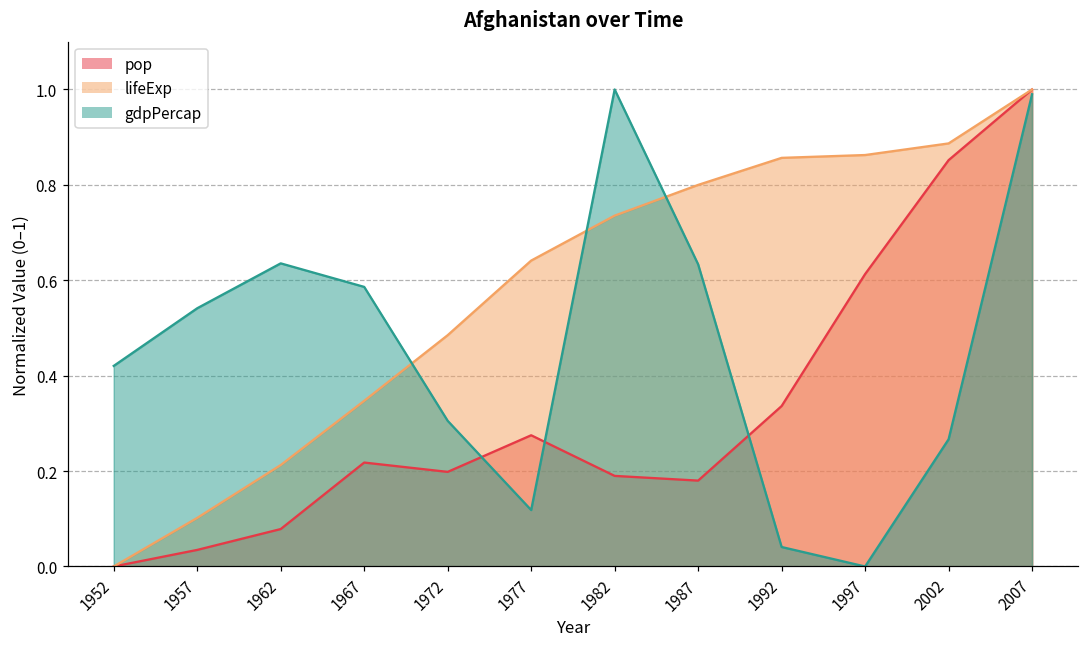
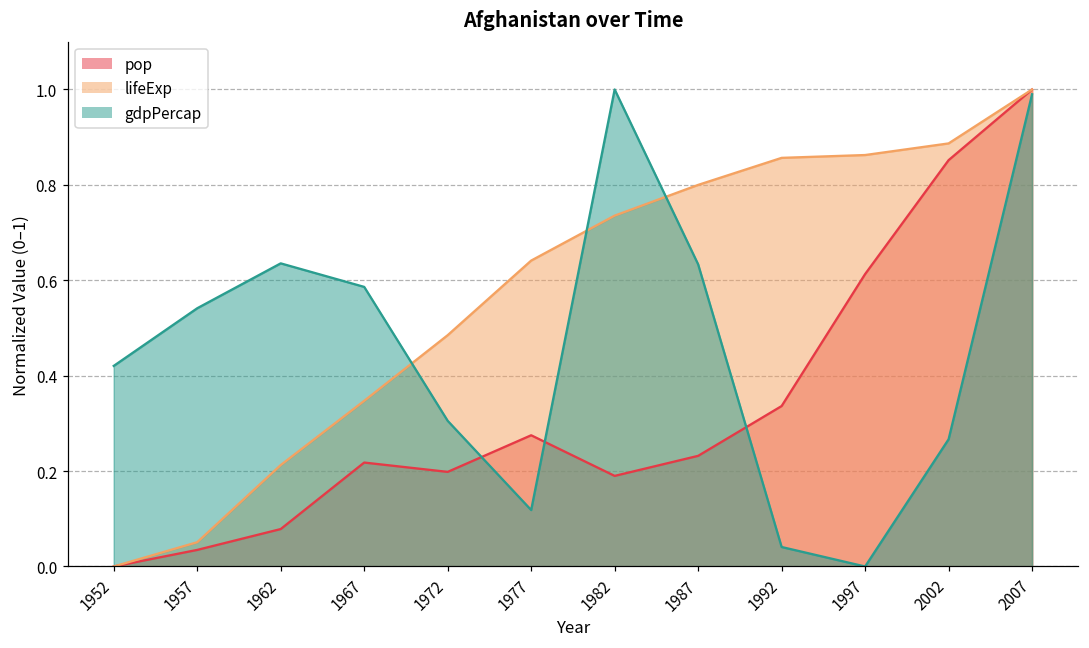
  {
    "pop": {
      "1957": 0.03,
      "1962": 0.08,
      "1967": 0.22,
      "1972": 0.20,
      "1977": 0.28,
      "1982": 0.19,
-     "1987": 0.18,
+     "1987": 0.23,
      "1992": 0.34,
      "1997": 0.61,
      "2002": 0.85
    },
    "lifeExp": {
-     "1957": 0.10,
+     "1957": 0.05,
      "1962": 0.21,
      "1967": 0.35,
      "1972": 0.48,
      "1977": 0.64,
      "1982": 0.74,
      "1987": 0.80,
      "1992": 0.86,
      "1997": 0.86,
      "2002": 0.89
    },
    "gdpPercap": {
      "1952": 0.42,
      "1957": 0.54,
      "1962": 0.64,
      "1967": 0.59,
      "1972": 0.31,
      "1977": 0.12,
      "1982": 1.00,
      "1987": 0.63,
      "1992": 0.04,
      "1997": 0.00,
      "2002": 0.27,
      "2007": 0.99
    }
  }
